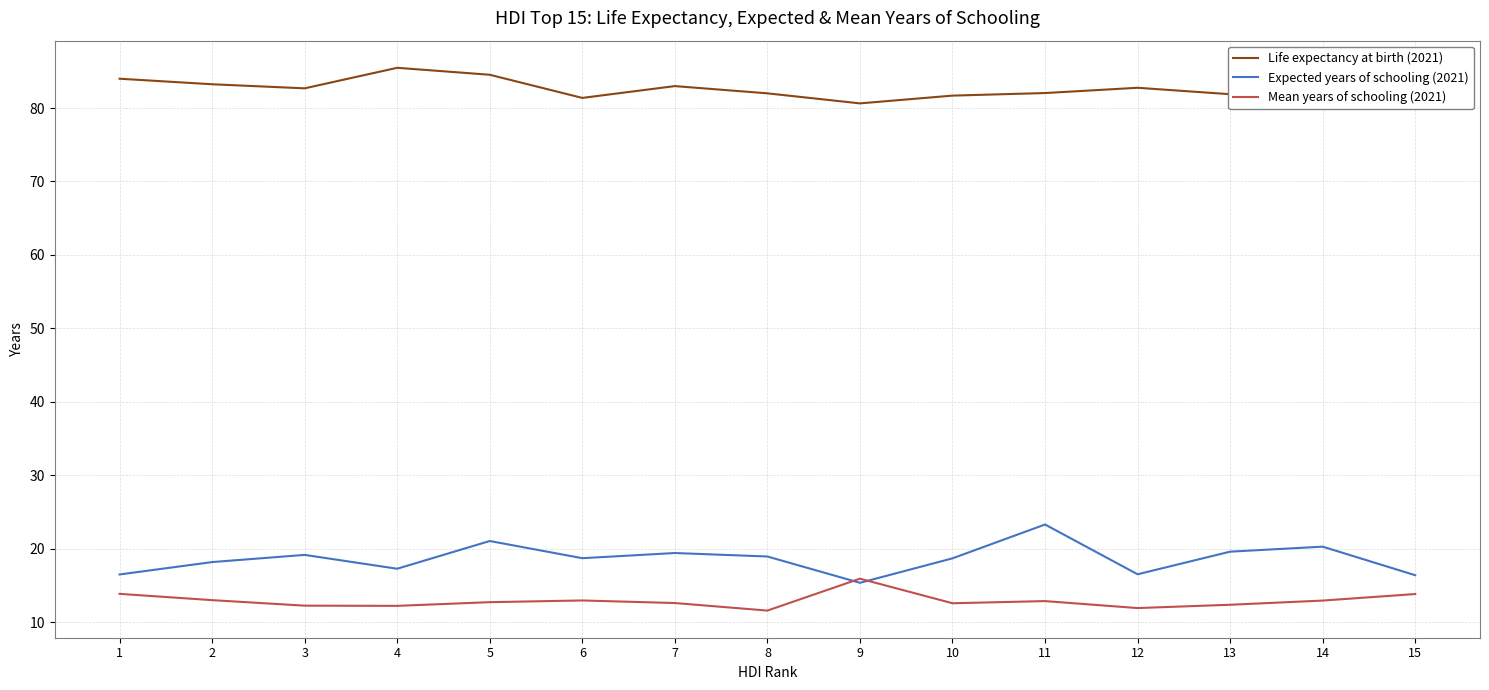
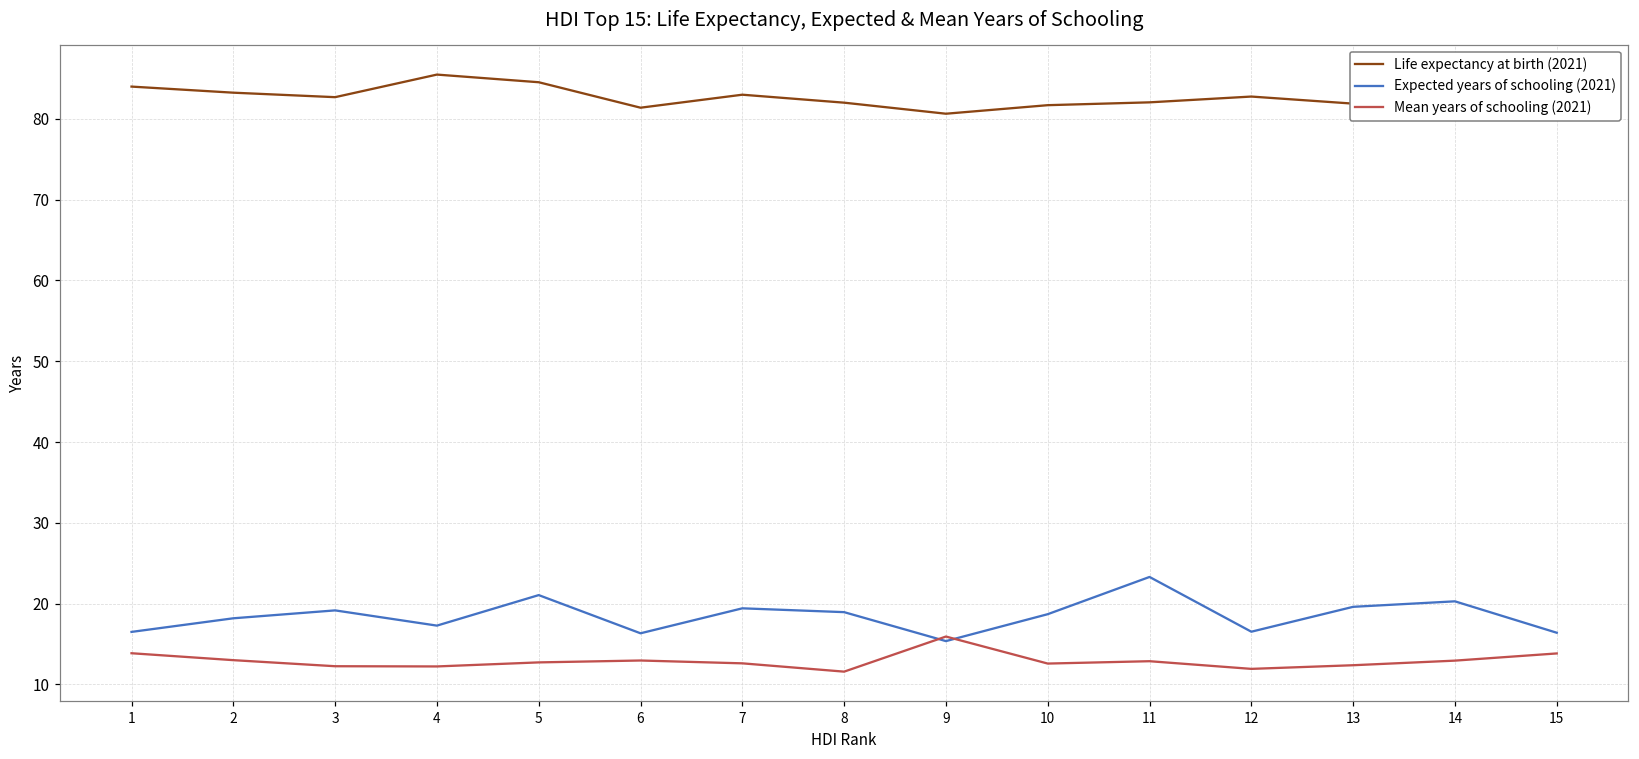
  {
    "Life expectancy at birth (2021)": {
      "1": 84,
      "2": 83,
      "3": 83,
      "4": 85,
      "5": 85,
      "6": 81,
      "7": 83,
      "8": 82,
      "9": 81,
      "10": 82,
      "11": 82,
      "12": 83
    },
    "Expected years of schooling (2021)": {
      "1": 17,
      "2": 18,
      "3": 19,
      "4": 17,
      "5": 21,
-     "6": 19,
+     "6": 16,
      "7": 19,
      "8": 19,
      "9": 15,
      "10": 19,
      "11": 23,
      "12": 17,
      "13": 20,
      "14": 20,
      "15": 16
    },
    "Mean years of schooling (2021)": {
      "1": 14,
      "2": 13,
      "3": 12,
      "4": 12,
      "5": 13,
      "6": 13,
      "7": 13,
      "8": 12,
      "9": 16,
      "10": 13,
      "11": 13,
      "12": 12,
      "13": 12,
      "14": 13,
      "15": 14
    }
  }
